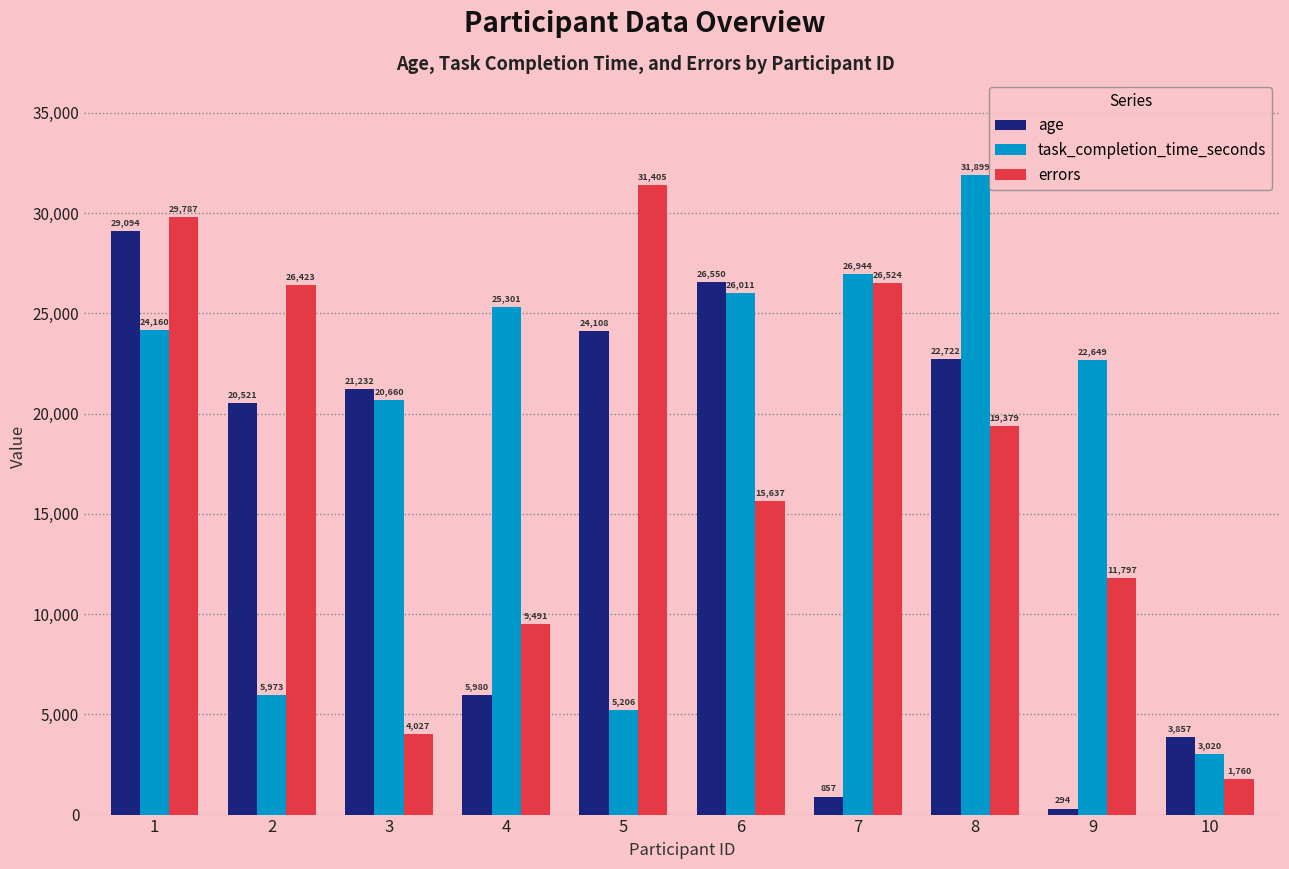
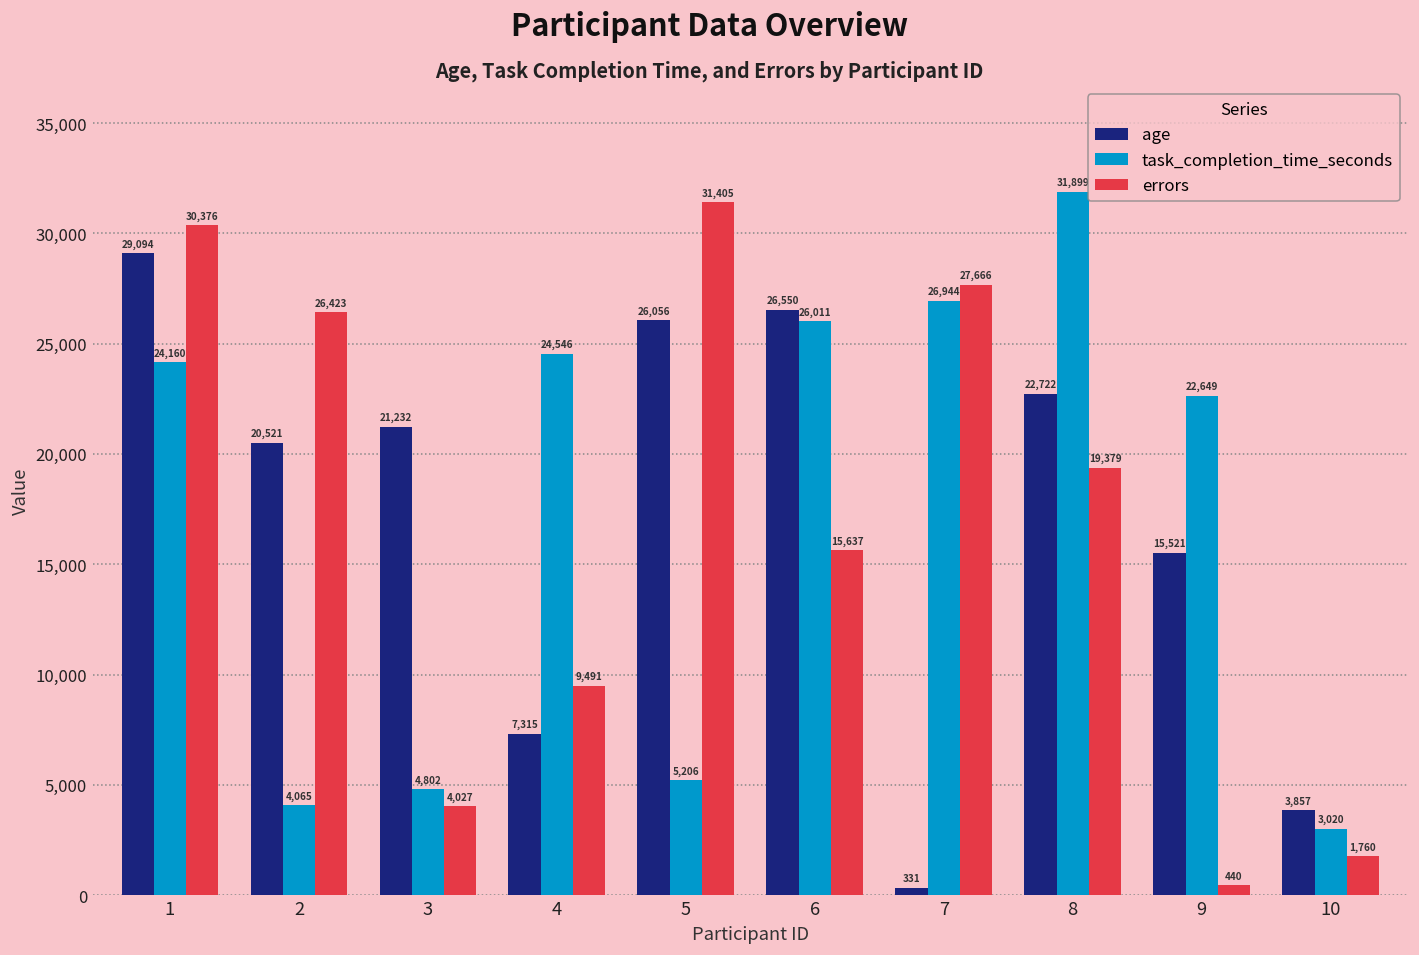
  {
    "age": {
      "1": "29,094",
      "2": "20,521",
      "3": "21,232",
-     "4": "5,980",
-     "5": "24,108",
+     "4": "7,315",
+     "5": "26,056",
      "6": "26,550",
-     "7": "857",
+     "7": "331",
      "8": "22,722",
-     "9": "294",
+     "9": "15,521",
      "10": "3,857"
    },
    "task_completion_time_seconds": {
      "1": "24,160",
-     "2": "5,973",
-     "3": "20,660",
-     "4": "25,301",
+     "2": "4,065",
+     "3": "4,802",
+     "4": "24,546",
      "5": "5,206",
      "6": "26,011",
      "7": "26,944",
      "9": "22,649",
      "10": "3,020"
    },
    "errors": {
-     "1": "29,787",
+     "1": "30,376",
      "2": "26,423",
      "3": "4,027",
      "4": "9,491",
      "5": "31,405",
      "6": "15,637",
-     "7": "26,524",
+     "7": "27,666",
      "8": "19,379",
-     "9": "11,797",
+     "9": "440",
      "10": "1,760"
    }
  }
